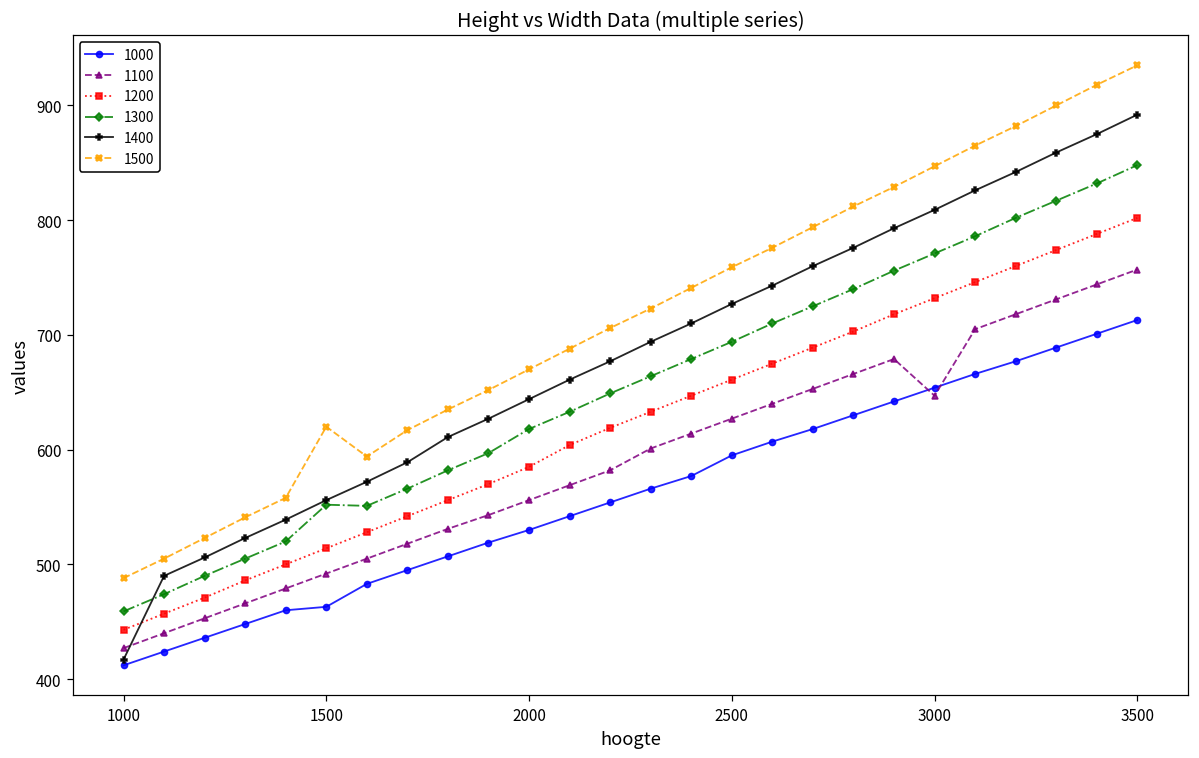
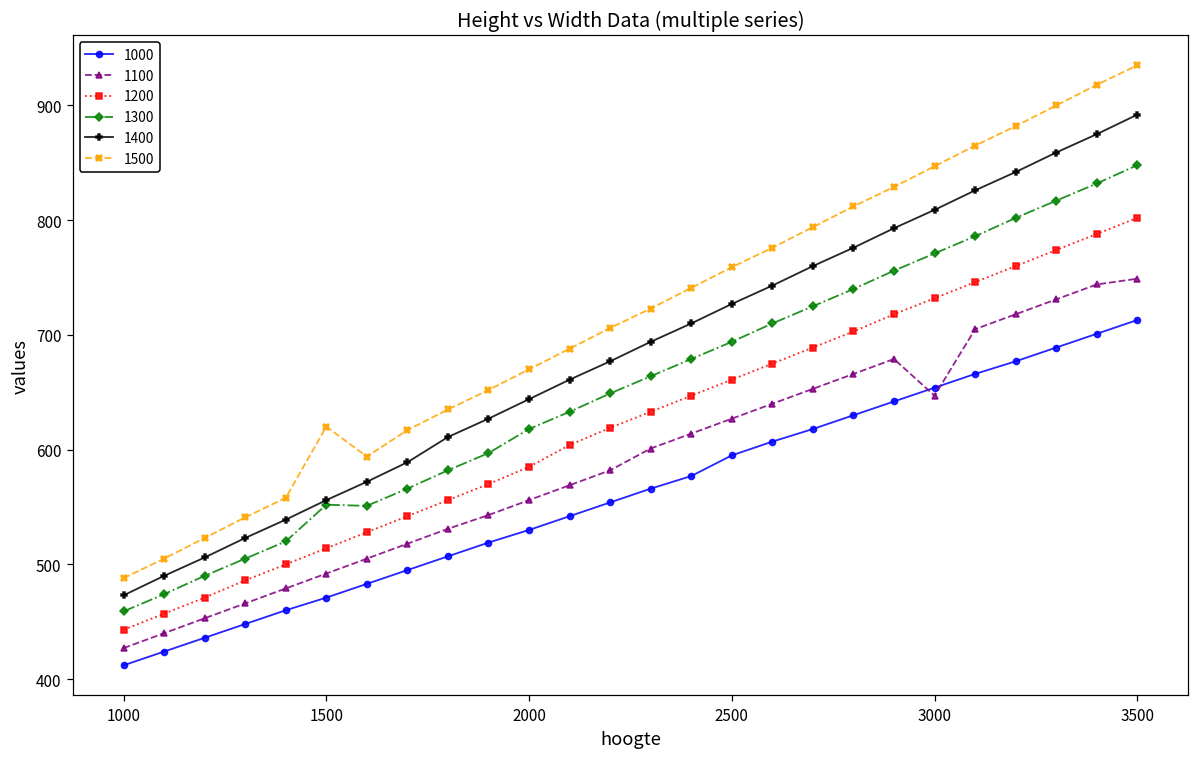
  {
    "1000": {
      "1000": 412,
-     "1500": 463,
+     "1500": 471,
      "2000": 530,
      "2500": 595,
      "3000": 654,
      "3500": 713
    },
    "1100": {
      "1000": 427,
      "1500": 492,
      "2000": 556,
      "2500": 627,
      "3000": 647,
-     "3500": 757
+     "3500": 749
    },
    "1200": {
      "1000": 443,
      "1500": 514,
      "2000": 585,
      "2500": 661,
      "3000": 732,
      "3500": 802
    },
    "1300": {
      "1000": 459,
      "1500": 552,
      "2000": 618,
      "2500": 694,
      "3000": 771,
      "3500": 848
    },
    "1400": {
-     "1000": 417,
+     "1000": 473,
      "1500": 556,
      "2000": 644,
      "2500": 727,
      "3000": 809,
      "3500": 892
    },
    "1500": {
      "1000": 488,
      "1500": 620,
      "2000": 670,
      "2500": 759,
      "3000": 847,
      "3500": 935
    }
  }
